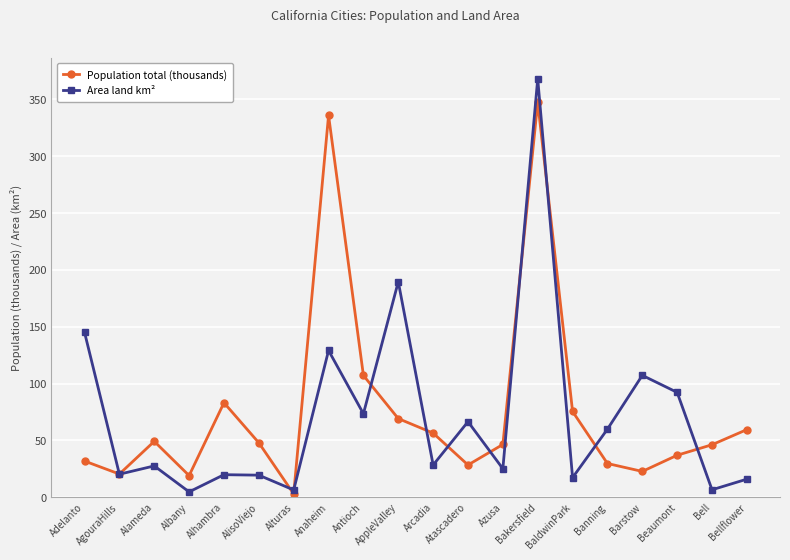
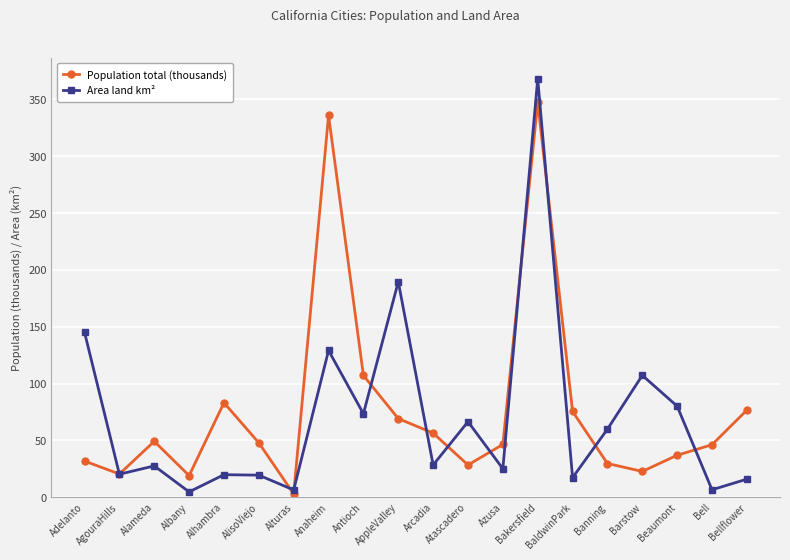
  {
    "Population total (thousands)": {
      "Adelanto": 32,
      "Alameda": 49,
      "Albany": 19,
      "Alhambra": 83,
      "AlisoViejo": 48,
      "Alturas": 3,
      "Anaheim": 336,
      "Antioch": 107,
      "AppleValley": 69,
      "Arcadia": 56,
      "Atascadero": 28,
      "Azusa": 46,
      "Bakersfield": 347,
      "BaldwinPark": 75,
      "Banning": 30,
      "Barstow": 23,
      "Beaumont": 37,
      "Bell": 46,
-     "Bellflower": 59
+     "Bellflower": 77
    },
    "Area land km²": {
      "Adelanto": 145,
      "Alameda": 27,
      "Albany": 5,
      "Alhambra": 20,
      "AlisoViejo": 19,
      "Alturas": 6,
      "Anaheim": 129,
      "Antioch": 73,
      "AppleValley": 190,
      "Arcadia": 28,
      "Atascadero": 66,
      "Azusa": 25,
      "Bakersfield": 368,
      "BaldwinPark": 17,
      "Banning": 60,
      "Barstow": 107,
-     "Beaumont": 92,
+     "Beaumont": 80,
      "Bell": 6,
      "Bellflower": 16
    }
  }
